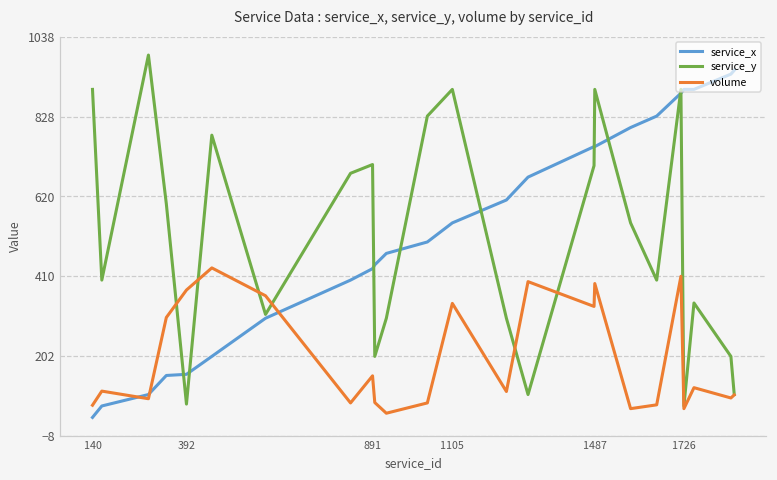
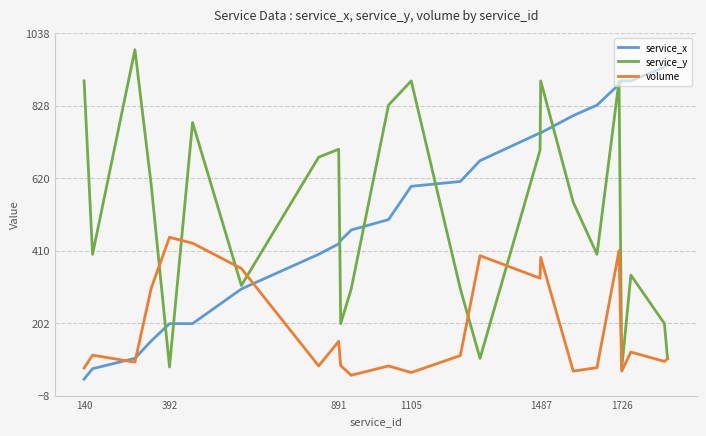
  {
    "service_x": {
      "140": 40,
-     "392": 150,
+     "392": 200,
      "891": 430,
-     "1105": 550,
+     "1105": 600,
      "1487": 750
    },
    "service_y": {
      "140": 900,
      "392": 80,
      "891": 700,
      "1105": 900,
      "1487": 900
    },
    "volume": {
      "140": 70,
-     "392": 370,
+     "392": 450,
      "891": 150,
-     "1105": 340,
+     "1105": 60,
      "1487": 390
    }
  }
